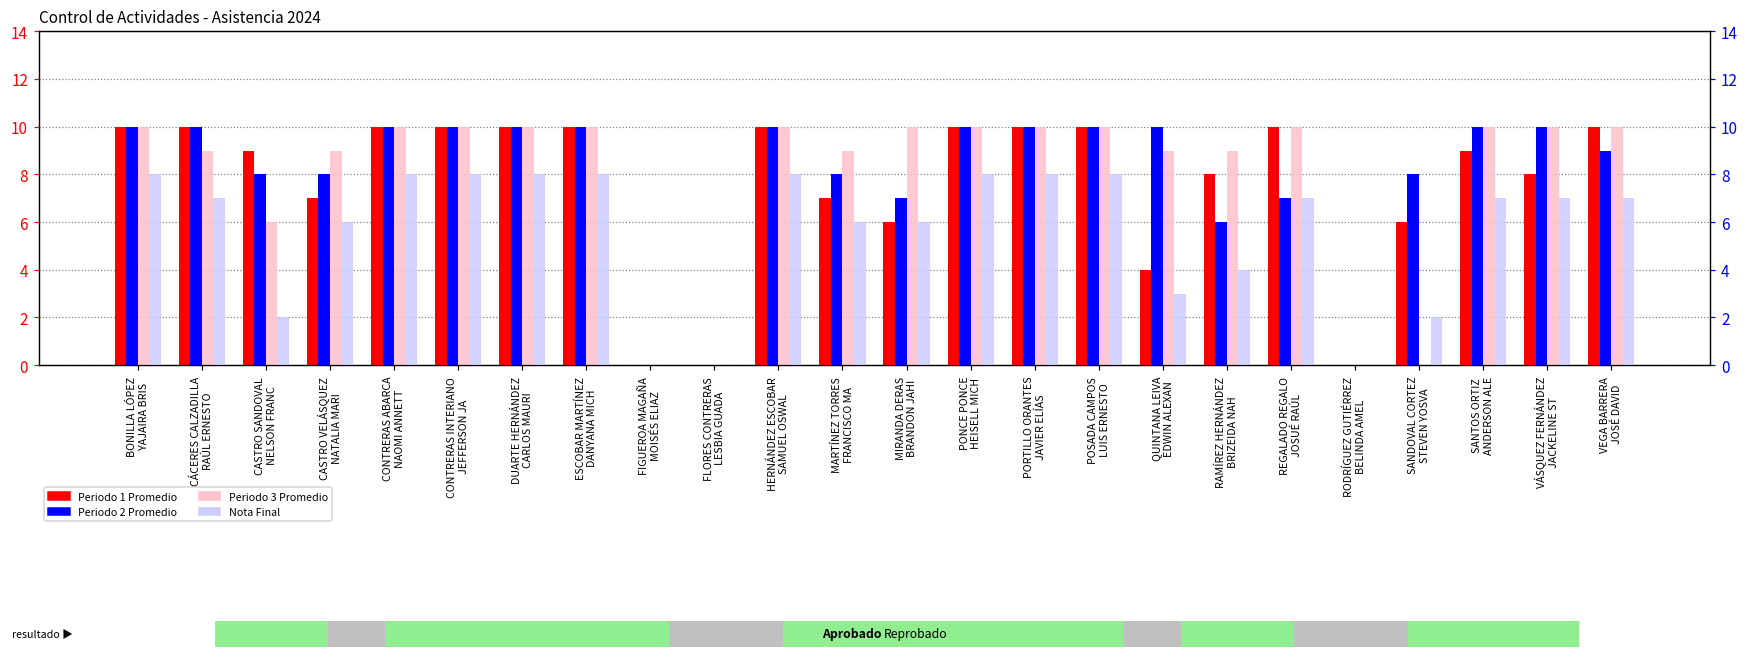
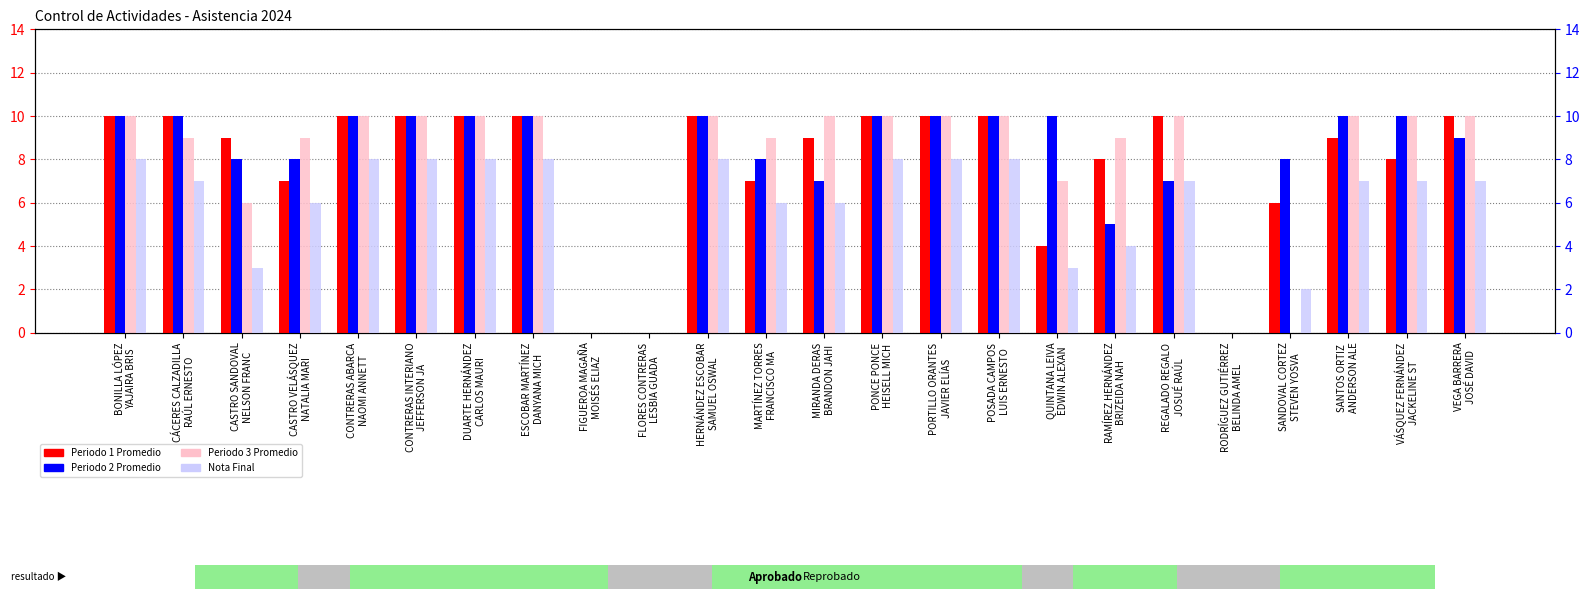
  {
    "Control de Actividades - Asistencia 2024": {
      "Periodo 1 Promedio": {
        "BONILLA LÓPEZ YAJAIRA BRIS": 10,
        "CÁCERES CALZADILLA RAÚL ERNESTO": 10,
        "CASTRO SANDOVAL NELSON FRANC": 9,
        "CASTRO VELÁSQUEZ NATALIA MARI": 7,
        "CONTRERAS ABARCA NAOMI ANNETT": 10,
        "CONTRERAS INTERIANO JEFFERSON JA": 10,
        "DUARTE HERNÁNDEZ CARLOS MAURI": 10,
        "ESCOBAR MARTÍNEZ DANYANA MICH": 10,
        "FIGUEROA MAGAÑA MOISÉS ELIAZ": 0,
        "FLORES CONTRERAS LESBIA GUADA": 0,
        "HERNÁNDEZ ESCOBAR SAMUEL OSWAL": 10,
        "MARTÍNEZ TORRES FRANCISCO MA": 7,
-       "MIRANDA DERAS BRANDON JAHI": 6,
+       "MIRANDA DERAS BRANDON JAHI": 9,
        "PONCE PONCE HEISELL MICH": 10,
        "PORTILLO ORANTES JAVIER ELÍAS": 10,
        "POSADA CAMPOS LUIS ERNESTO": 10,
        "QUINTANA LEIVA EDWIN ALEXAN": 4,
        "RAMÍREZ HERNÁNDEZ BRIZEIDA NAH": 8,
        "REGALADO REGALO JOSUÉ RAÚL": 10,
        "RODRÍGUEZ GUTIÉRREZ BELINDA AMEL": 0,
        "SANDOVAL CORTEZ STEVEN YOSVA": 6,
        "SANTOS ORTIZ ANDERSON ALE": 9,
        "VÁSQUEZ FERNÁNDEZ JACKELINE ST": 8,
        "VEGA BARRERA JOSÉ DAVID": 10
      },
      "Periodo 2 Promedio": {
        "BONILLA LÓPEZ YAJAIRA BRIS": 10,
        "CÁCERES CALZADILLA RAÚL ERNESTO": 10,
        "CASTRO SANDOVAL NELSON FRANC": 8,
        "CASTRO VELÁSQUEZ NATALIA MARI": 8,
        "CONTRERAS ABARCA NAOMI ANNETT": 10,
        "CONTRERAS INTERIANO JEFFERSON JA": 10,
        "DUARTE HERNÁNDEZ CARLOS MAURI": 10,
        "ESCOBAR MARTÍNEZ DANYANA MICH": 10,
        "FIGUEROA MAGAÑA MOISÉS ELIAZ": 0,
        "FLORES CONTRERAS LESBIA GUADA": 0,
        "HERNÁNDEZ ESCOBAR SAMUEL OSWAL": 10,
        "MARTÍNEZ TORRES FRANCISCO MA": 8,
        "MIRANDA DERAS BRANDON JAHI": 7,
        "PONCE PONCE HEISELL MICH": 10,
        "PORTILLO ORANTES JAVIER ELÍAS": 10,
        "POSADA CAMPOS LUIS ERNESTO": 10,
        "QUINTANA LEIVA EDWIN ALEXAN": 10,
-       "RAMÍREZ HERNÁNDEZ BRIZEIDA NAH": 6,
+       "RAMÍREZ HERNÁNDEZ BRIZEIDA NAH": 5,
        "REGALADO REGALO JOSUÉ RAÚL": 7,
        "RODRÍGUEZ GUTIÉRREZ BELINDA AMEL": 0,
        "SANDOVAL CORTEZ STEVEN YOSVA": 8,
        "SANTOS ORTIZ ANDERSON ALE": 10,
        "VÁSQUEZ FERNÁNDEZ JACKELINE ST": 10,
        "VEGA BARRERA JOSÉ DAVID": 9
      },
      "Periodo 3 Promedio": {
        "BONILLA LÓPEZ YAJAIRA BRIS": 10,
        "CÁCERES CALZADILLA RAÚL ERNESTO": 9,
        "CASTRO SANDOVAL NELSON FRANC": 6,
        "CASTRO VELÁSQUEZ NATALIA MARI": 9,
        "CONTRERAS ABARCA NAOMI ANNETT": 10,
        "CONTRERAS INTERIANO JEFFERSON JA": 10,
        "DUARTE HERNÁNDEZ CARLOS MAURI": 10,
        "ESCOBAR MARTÍNEZ DANYANA MICH": 10,
        "FIGUEROA MAGAÑA MOISÉS ELIAZ": 0,
        "FLORES CONTRERAS LESBIA GUADA": 0,
        "HERNÁNDEZ ESCOBAR SAMUEL OSWAL": 10,
        "MARTÍNEZ TORRES FRANCISCO MA": 9,
        "MIRANDA DERAS BRANDON JAHI": 10,
        "PONCE PONCE HEISELL MICH": 10,
        "PORTILLO ORANTES JAVIER ELÍAS": 10,
        "POSADA CAMPOS LUIS ERNESTO": 10,
-       "QUINTANA LEIVA EDWIN ALEXAN": 9,
+       "QUINTANA LEIVA EDWIN ALEXAN": 7,
        "RAMÍREZ HERNÁNDEZ BRIZEIDA NAH": 9,
        "REGALADO REGALO JOSUÉ RAÚL": 10,
        "RODRÍGUEZ GUTIÉRREZ BELINDA AMEL": 0,
        "SANDOVAL CORTEZ STEVEN YOSVA": 0,
        "SANTOS ORTIZ ANDERSON ALE": 10,
        "VÁSQUEZ FERNÁNDEZ JACKELINE ST": 10,
        "VEGA BARRERA JOSÉ DAVID": 10
      },
      "Nota Final": {
        "BONILLA LÓPEZ YAJAIRA BRIS": 8,
        "CÁCERES CALZADILLA RAÚL ERNESTO": 7,
-       "CASTRO SANDOVAL NELSON FRANC": 2,
+       "CASTRO SANDOVAL NELSON FRANC": 3,
        "CASTRO VELÁSQUEZ NATALIA MARI": 6,
        "CONTRERAS ABARCA NAOMI ANNETT": 8,
        "CONTRERAS INTERIANO JEFFERSON JA": 8,
        "DUARTE HERNÁNDEZ CARLOS MAURI": 8,
        "ESCOBAR MARTÍNEZ DANYANA MICH": 8,
        "FIGUEROA MAGAÑA MOISÉS ELIAZ": 0,
        "FLORES CONTRERAS LESBIA GUADA": 0,
        "HERNÁNDEZ ESCOBAR SAMUEL OSWAL": 8,
        "MARTÍNEZ TORRES FRANCISCO MA": 6,
        "MIRANDA DERAS BRANDON JAHI": 6,
        "PONCE PONCE HEISELL MICH": 8,
        "PORTILLO ORANTES JAVIER ELÍAS": 8,
        "POSADA CAMPOS LUIS ERNESTO": 8,
        "QUINTANA LEIVA EDWIN ALEXAN": 3,
        "RAMÍREZ HERNÁNDEZ BRIZEIDA NAH": 4,
        "REGALADO REGALO JOSUÉ RAÚL": 7,
        "RODRÍGUEZ GUTIÉRREZ BELINDA AMEL": 0,
        "SANDOVAL CORTEZ STEVEN YOSVA": 2,
        "SANTOS ORTIZ ANDERSON ALE": 7,
        "VÁSQUEZ FERNÁNDEZ JACKELINE ST": 7,
        "VEGA BARRERA JOSÉ DAVID": 7
      }
    }
  }
